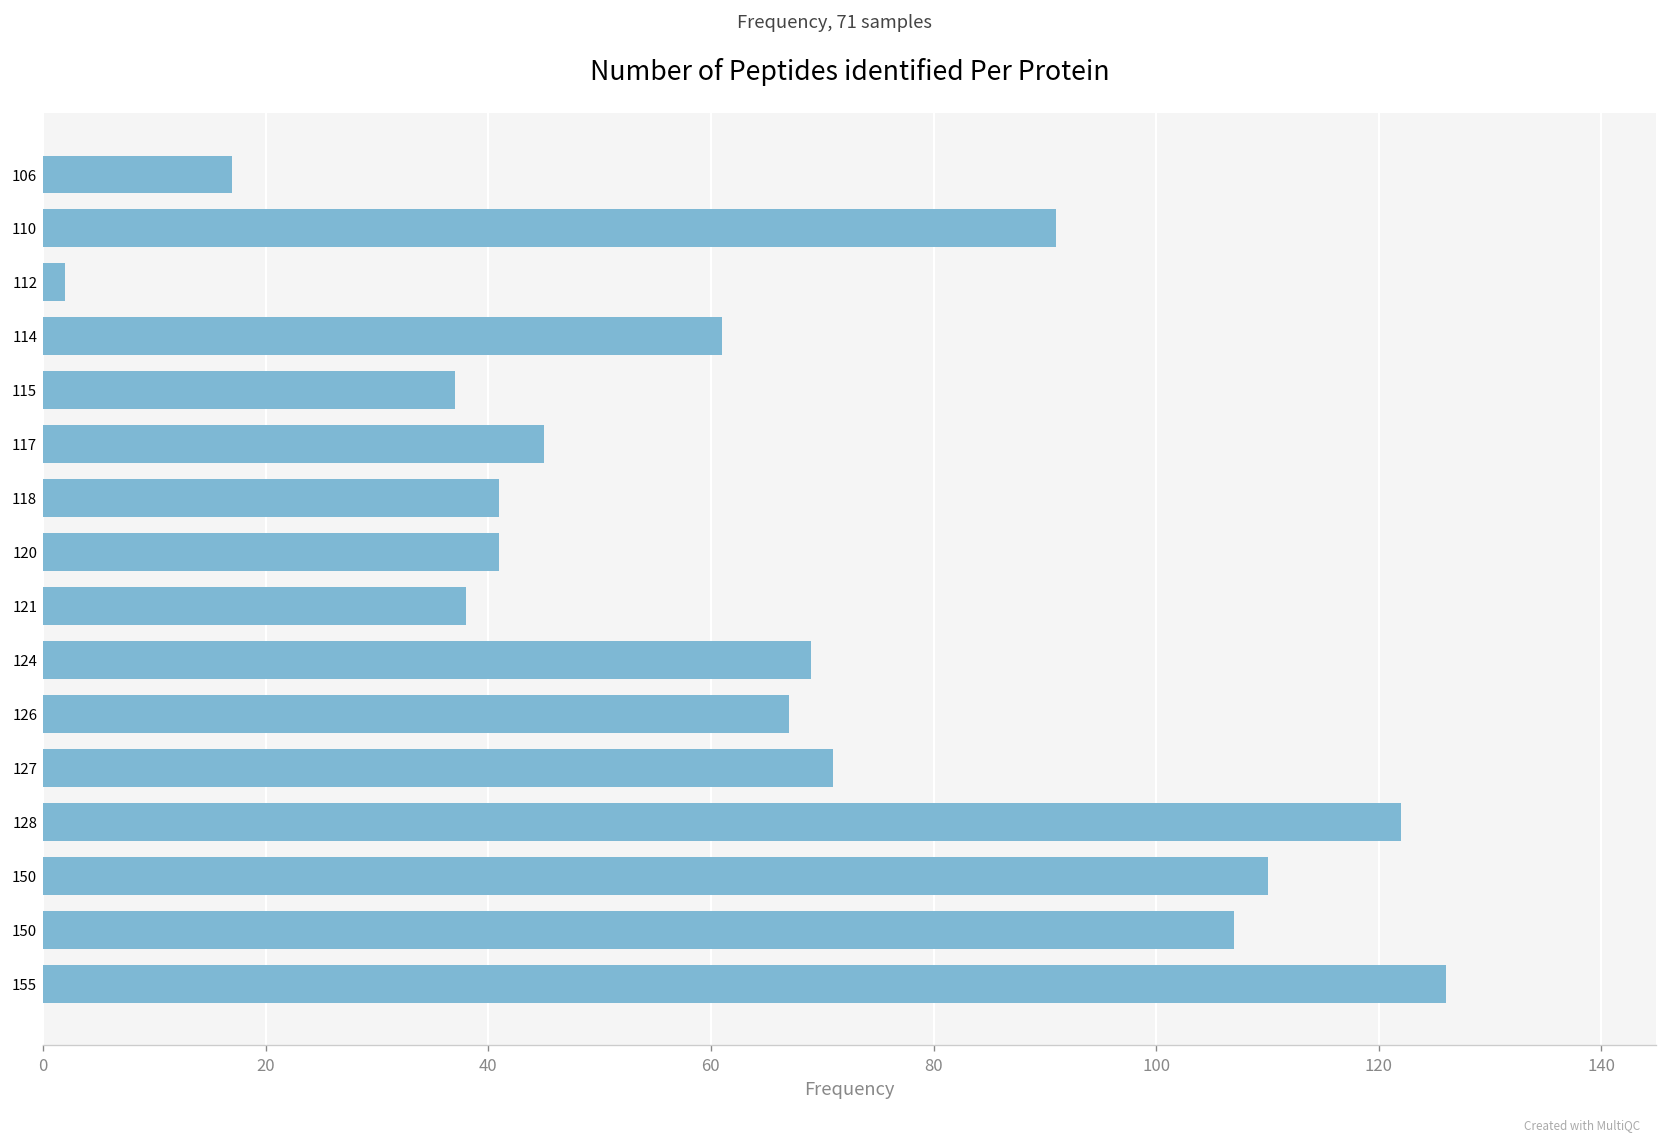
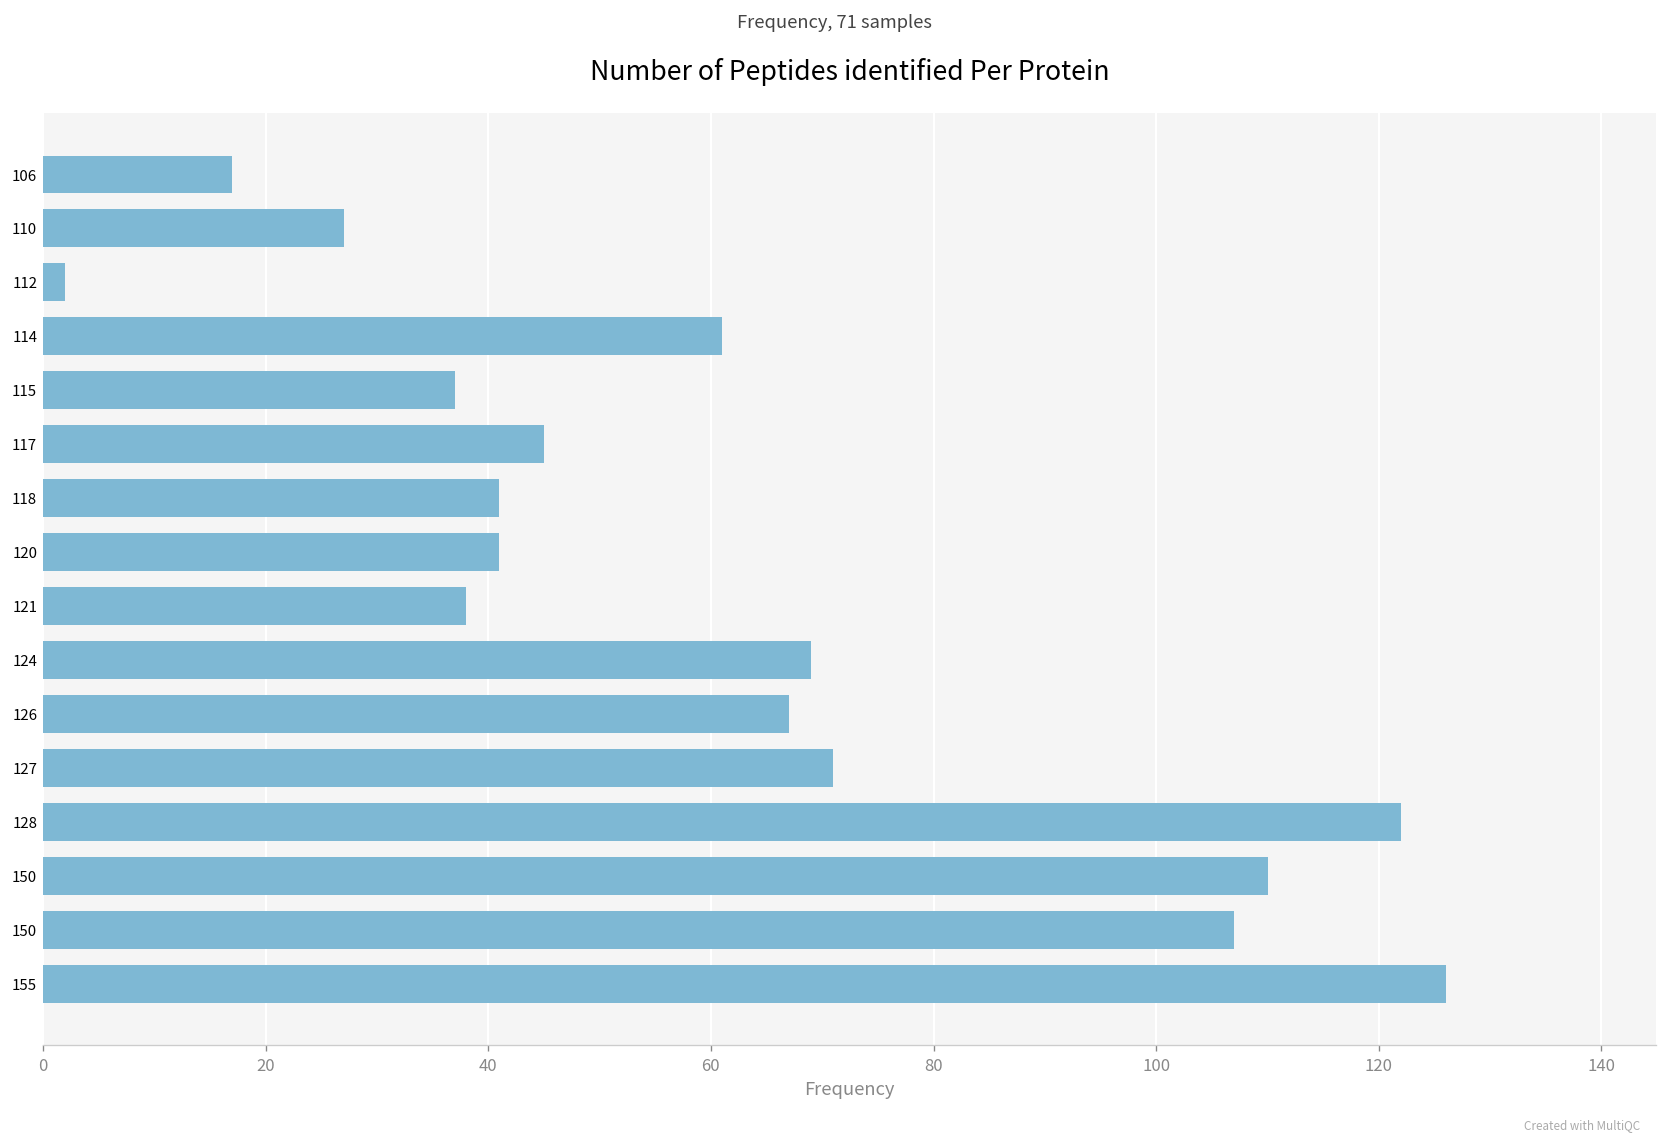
  {
    "106": 17,
-   "110": 91,
+   "110": 27,
    "112": 2,
    "114": 61,
    "115": 37,
    "117": 45,
    "118": 41,
    "120": 41,
    "121": 38,
    "124": 69,
    "126": 67,
    "127": 71,
    "128": 122,
    "155": 126
  }
